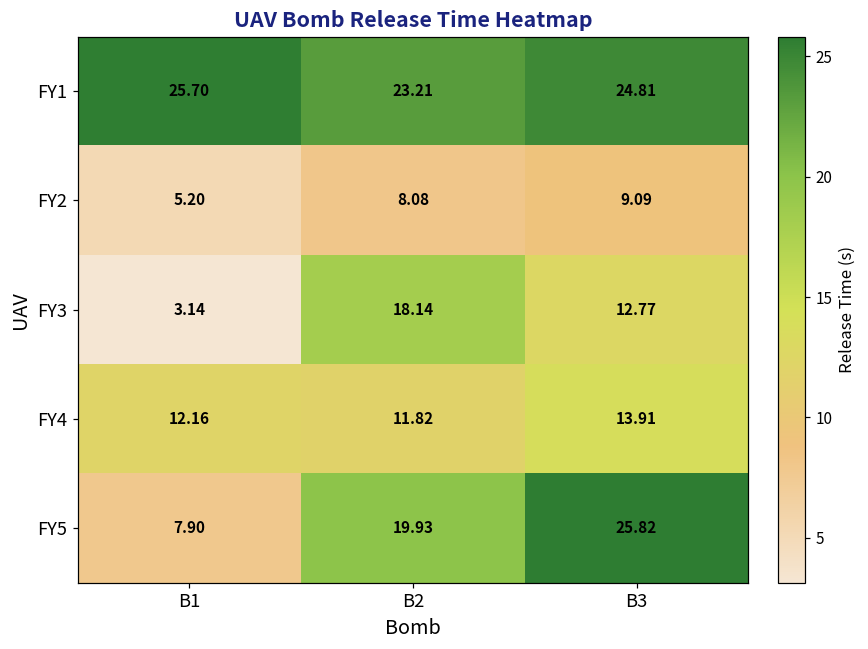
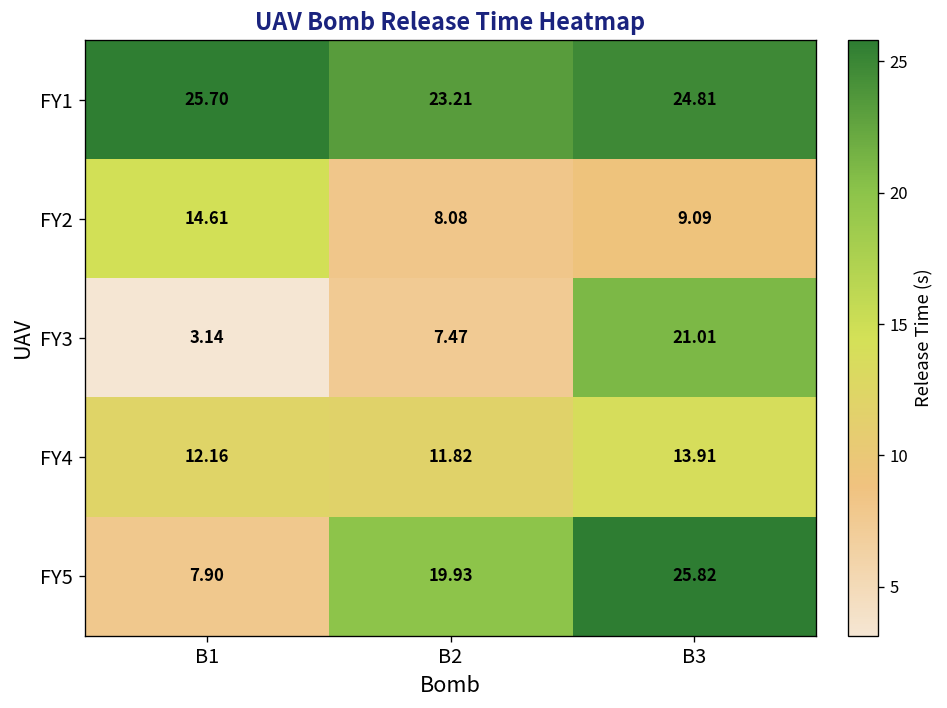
  {
    "FY1": {
      "B1": 25.70,
      "B2": 23.21,
      "B3": 24.81
    },
    "FY2": {
-     "B1": 5.20,
+     "B1": 14.61,
      "B2": 8.08,
      "B3": 9.09
    },
    "FY3": {
      "B1": 3.14,
-     "B2": 18.14,
-     "B3": 12.77
+     "B2": 7.47,
+     "B3": 21.01
    },
    "FY4": {
      "B1": 12.16,
      "B2": 11.82,
      "B3": 13.91
    },
    "FY5": {
      "B1": 7.90,
      "B2": 19.93,
      "B3": 25.82
    }
  }
